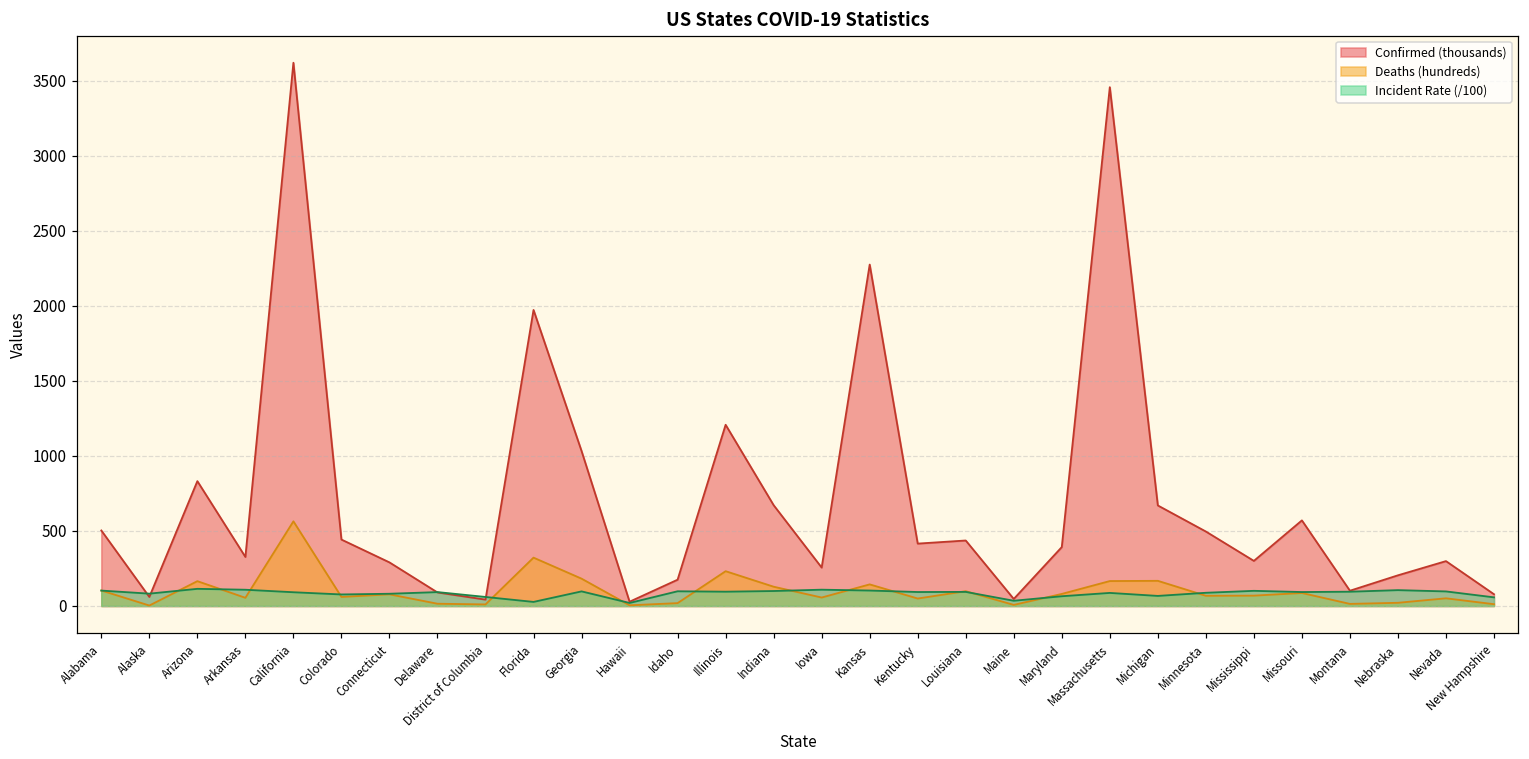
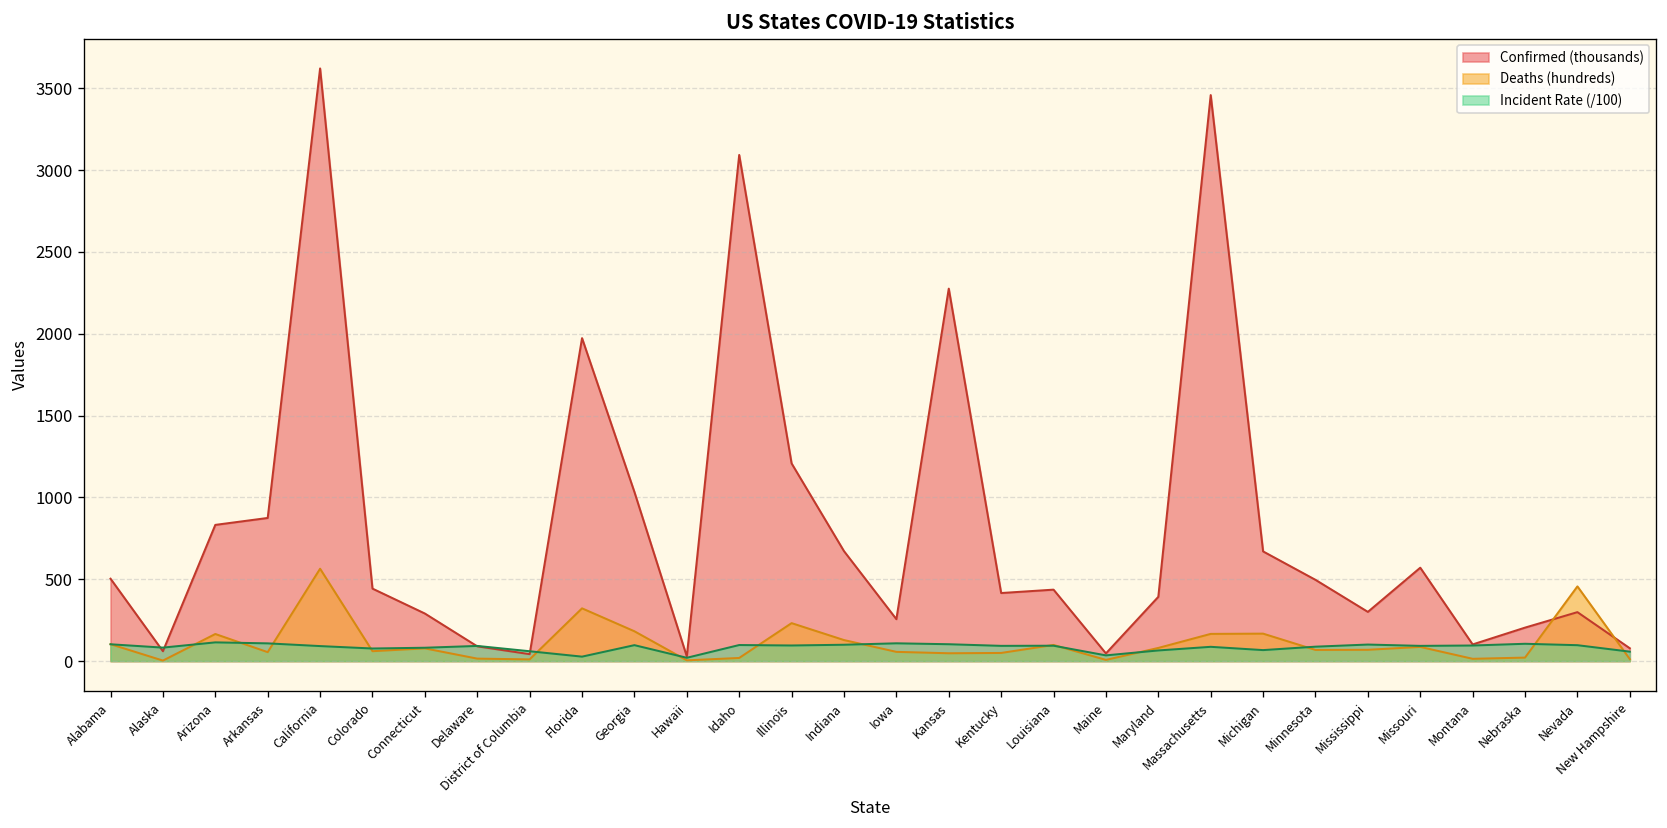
  {
    "Confirmed (thousands)": {
      "Alabama": 500,
      "Alaska": 60,
      "Arizona": 830,
-     "Arkansas": 330,
+     "Arkansas": 870,
      "California": 3620,
      "Colorado": 440,
      "Connecticut": 290,
      "Florida": 1970,
      "Georgia": 1030,
-     "Idaho": 180,
+     "Idaho": 3090,
      "Illinois": 1210,
      "Indiana": 670,
      "Iowa": 260,
      "Kansas": 2280,
      "Kentucky": 420,
      "Louisiana": 440,
      "Maryland": 390,
      "Massachusetts": 3460,
      "Michigan": 670,
      "Minnesota": 500,
      "Mississippi": 300,
      "Missouri": 570,
      "Nebraska": 200,
      "Nevada": 300,
      "New Hampshire": 80
    },
    "Deaths (hundreds)": {
      "Alaska": 0,
      "Arizona": 170,
      "Arkansas": 50,
      "California": 560,
      "Delaware": 20,
      "District of Columbia": 10,
      "Florida": 320,
      "Georgia": 180,
      "Idaho": 20,
      "Illinois": 230,
      "Indiana": 130,
      "Iowa": 60,
-     "Kansas": 140,
+     "Kansas": 50,
      "Kentucky": 50,
      "Maine": 10,
      "Massachusetts": 170,
      "Michigan": 170,
      "Minnesota": 70,
      "Mississippi": 70,
      "Montana": 10,
      "Nebraska": 20,
-     "Nevada": 50,
+     "Nevada": 460,
      "New Hampshire": 10
    },
    "Incident Rate (/100)": {
      "Alaska": 80,
      "Arizona": 110,
      "Arkansas": 110,
      "California": 90,
      "Florida": 30,
      "Georgia": 100,
      "Idaho": 100,
      "Illinois": 100,
      "Indiana": 100,
      "Iowa": 110,
      "Kansas": 100,
      "Kentucky": 90,
      "Massachusetts": 90,
      "Michigan": 70,
      "Minnesota": 90,
      "Mississippi": 100,
      "Nebraska": 110,
      "Nevada": 100,
      "New Hampshire": 60
    }
  }
